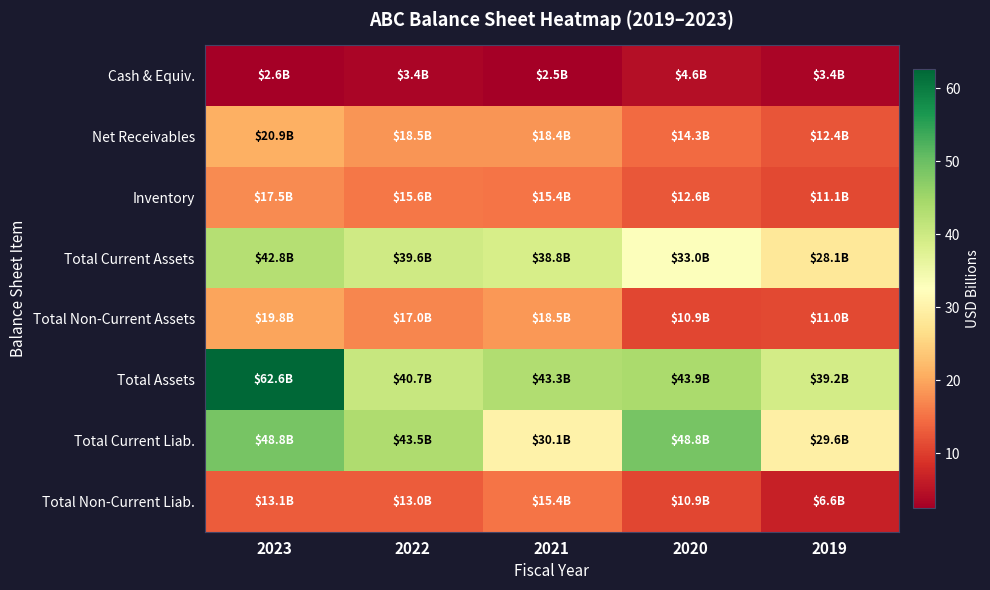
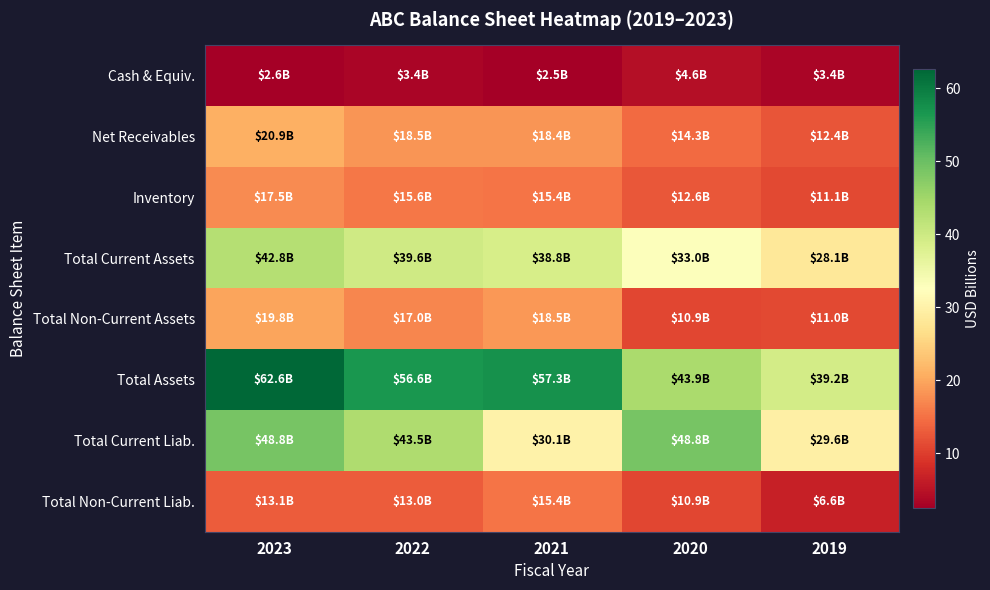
  {
    "Cash & Equiv.": {
      "2023": "$2.6B",
      "2022": "$3.4B",
      "2021": "$2.5B",
      "2020": "$4.6B",
      "2019": "$3.4B"
    },
    "Net Receivables": {
      "2023": "$20.9B",
      "2022": "$18.5B",
      "2021": "$18.4B",
      "2020": "$14.3B",
      "2019": "$12.4B"
    },
    "Inventory": {
      "2023": "$17.5B",
      "2022": "$15.6B",
      "2021": "$15.4B",
      "2020": "$12.6B",
      "2019": "$11.1B"
    },
    "Total Current Assets": {
      "2023": "$42.8B",
      "2022": "$39.6B",
      "2021": "$38.8B",
      "2020": "$33.0B",
      "2019": "$28.1B"
    },
    "Total Non-Current Assets": {
      "2023": "$19.8B",
      "2022": "$17.0B",
      "2021": "$18.5B",
      "2020": "$10.9B",
      "2019": "$11.0B"
    },
    "Total Assets": {
      "2023": "$62.6B",
-     "2022": "$40.7B",
-     "2021": "$43.3B",
+     "2022": "$56.6B",
+     "2021": "$57.3B",
      "2020": "$43.9B",
      "2019": "$39.2B"
    },
    "Total Current Liab.": {
      "2023": "$48.8B",
      "2022": "$43.5B",
      "2021": "$30.1B",
      "2020": "$48.8B",
      "2019": "$29.6B"
    },
    "Total Non-Current Liab.": {
      "2023": "$13.1B",
      "2022": "$13.0B",
      "2021": "$15.4B",
      "2020": "$10.9B",
      "2019": "$6.6B"
    }
  }
